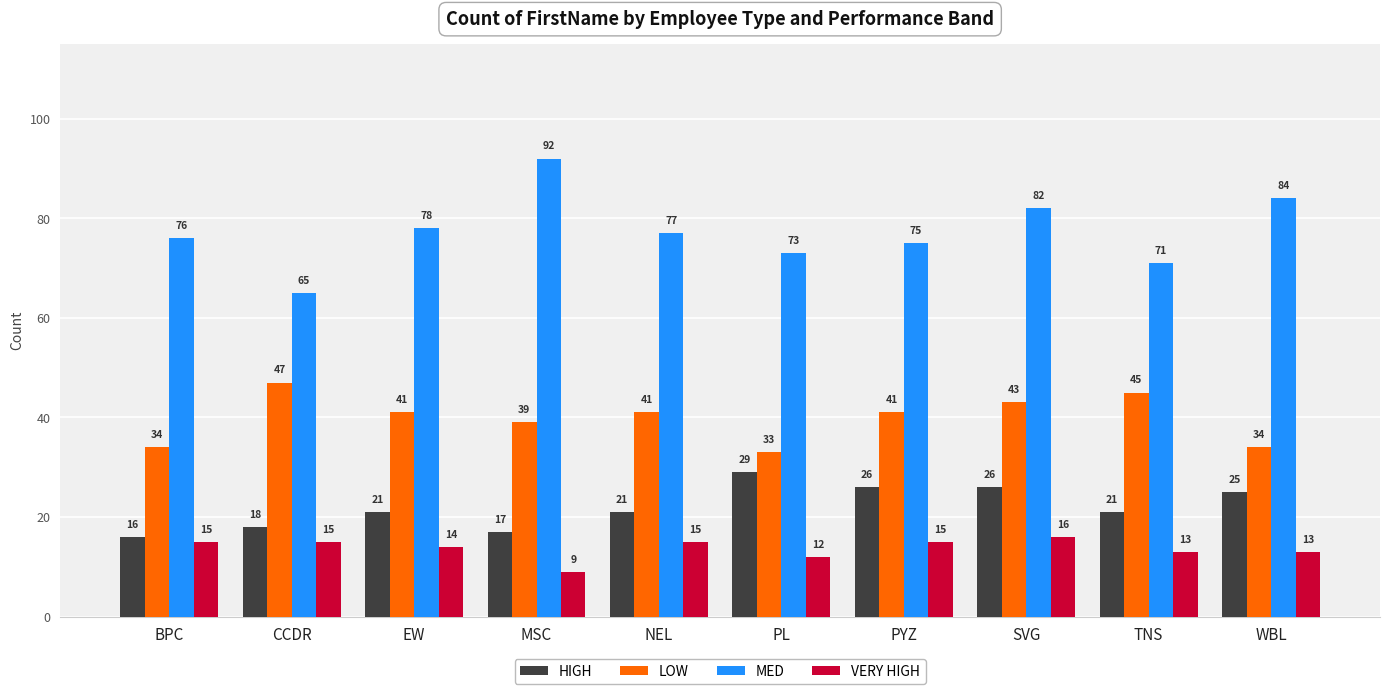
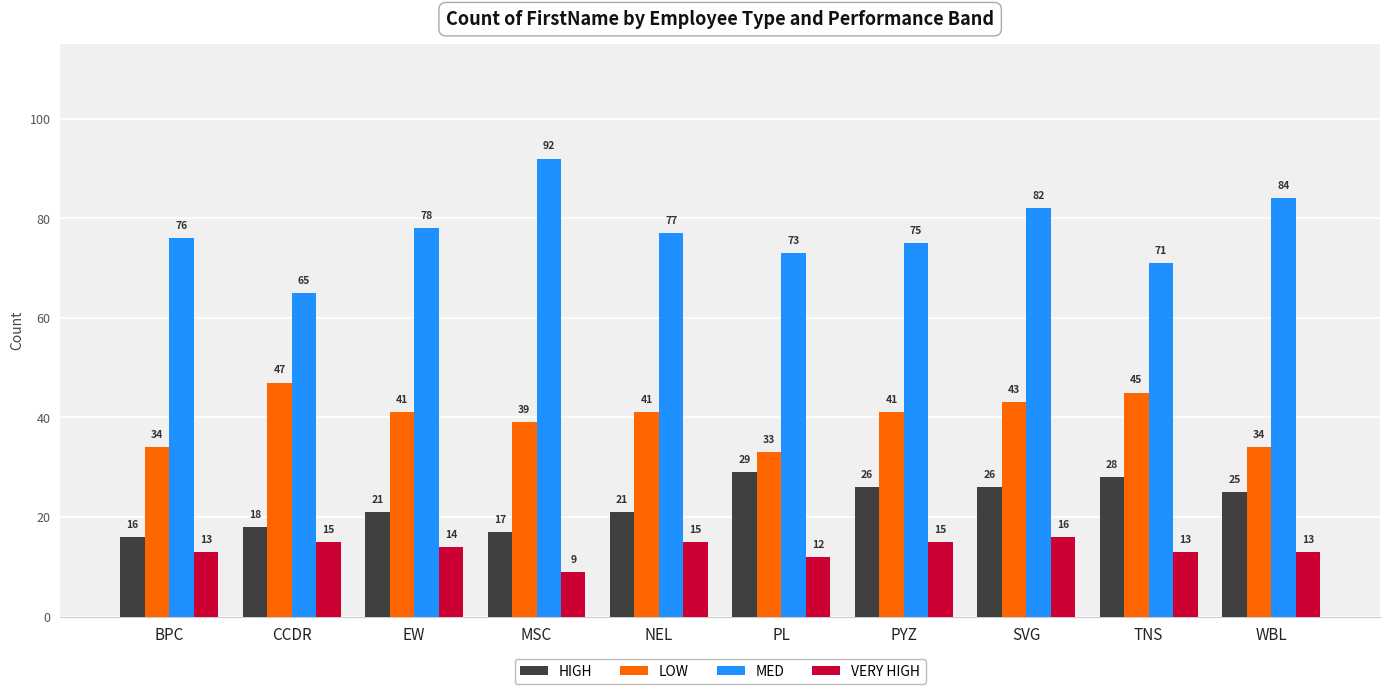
  {
    "HIGH": {
      "BPC": 16,
      "CCDR": 18,
      "EW": 21,
      "MSC": 17,
      "NEL": 21,
      "PL": 29,
      "PYZ": 26,
      "SVG": 26,
-     "TNS": 21,
+     "TNS": 28,
      "WBL": 25
    },
    "LOW": {
      "BPC": 34,
      "CCDR": 47,
      "EW": 41,
      "MSC": 39,
      "NEL": 41,
      "PL": 33,
      "PYZ": 41,
      "SVG": 43,
      "TNS": 45,
      "WBL": 34
    },
    "MED": {
      "BPC": 76,
      "CCDR": 65,
      "EW": 78,
      "MSC": 92,
      "NEL": 77,
      "PL": 73,
      "PYZ": 75,
      "SVG": 82,
      "TNS": 71,
      "WBL": 84
    },
    "VERY HIGH": {
-     "BPC": 15,
+     "BPC": 13,
      "CCDR": 15,
      "EW": 14,
      "MSC": 9,
      "NEL": 15,
      "PL": 12,
      "PYZ": 15,
      "SVG": 16,
      "TNS": 13,
      "WBL": 13
    }
  }
